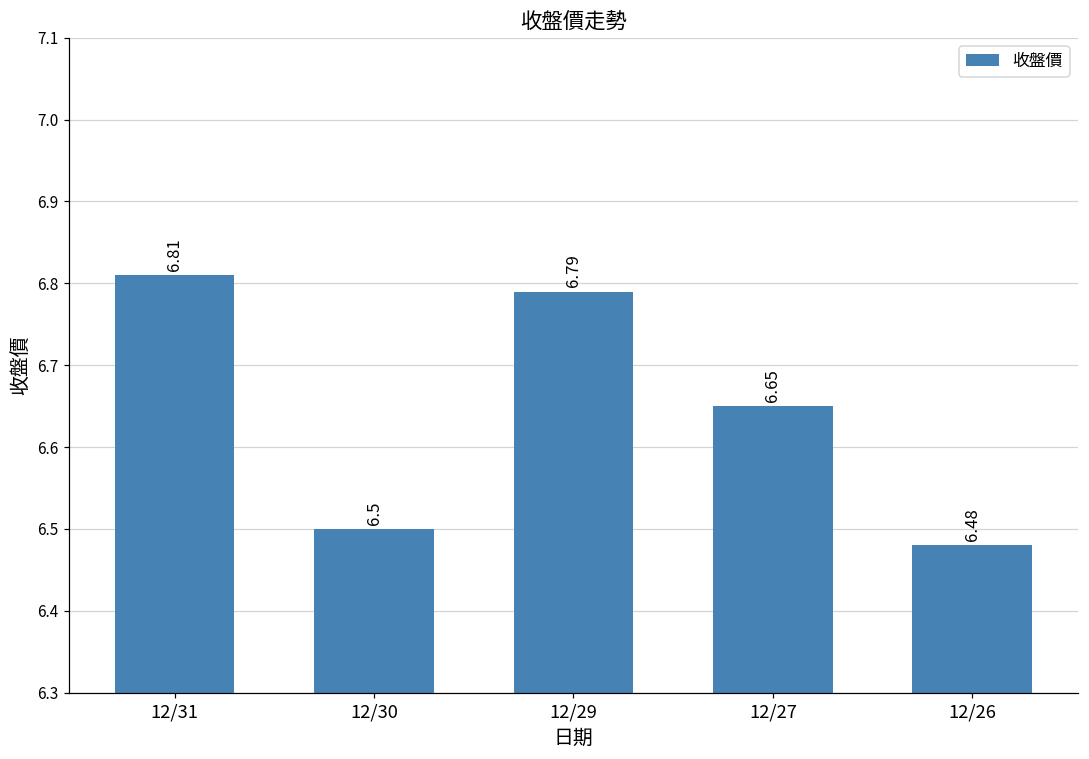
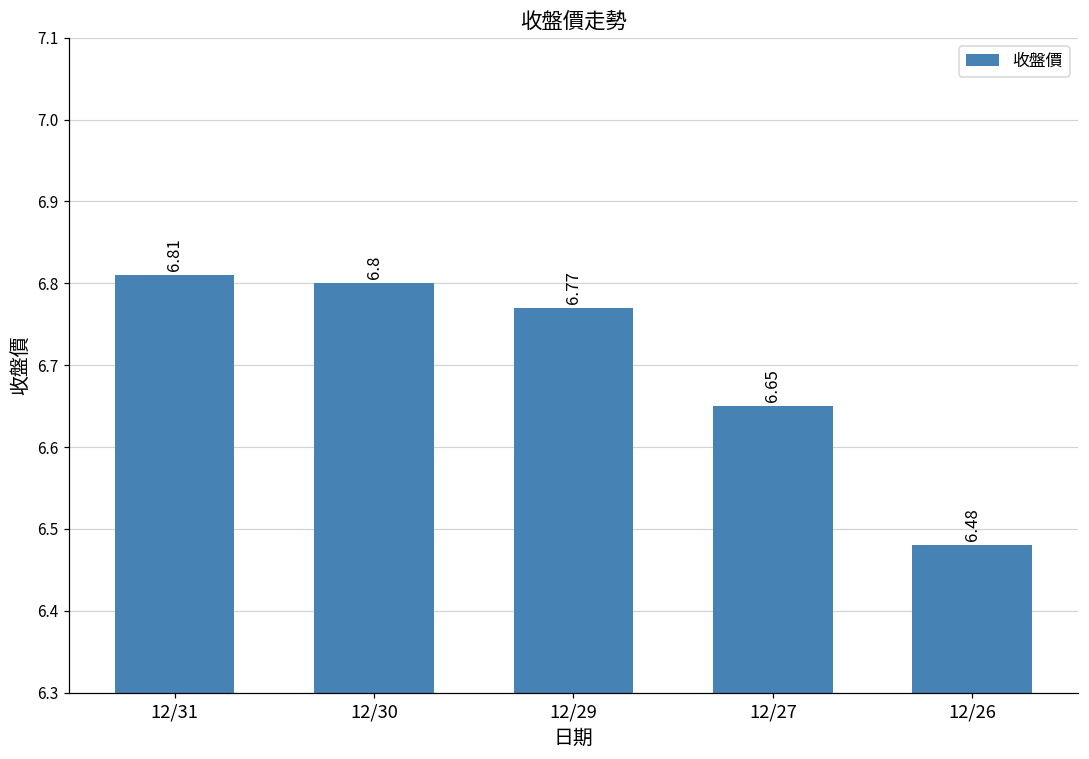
  {
    "12/31": 6.81,
-   "12/30": 6.5,
-   "12/29": 6.79,
+   "12/30": 6.8,
+   "12/29": 6.77,
    "12/27": 6.65,
    "12/26": 6.48
  }
